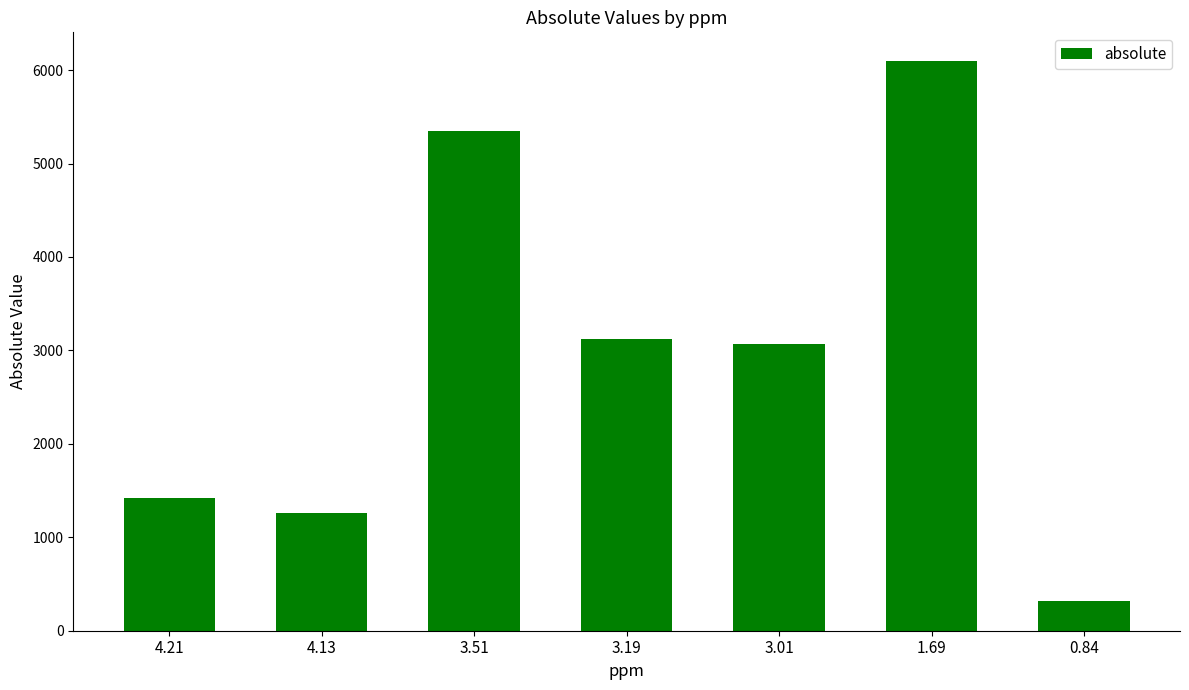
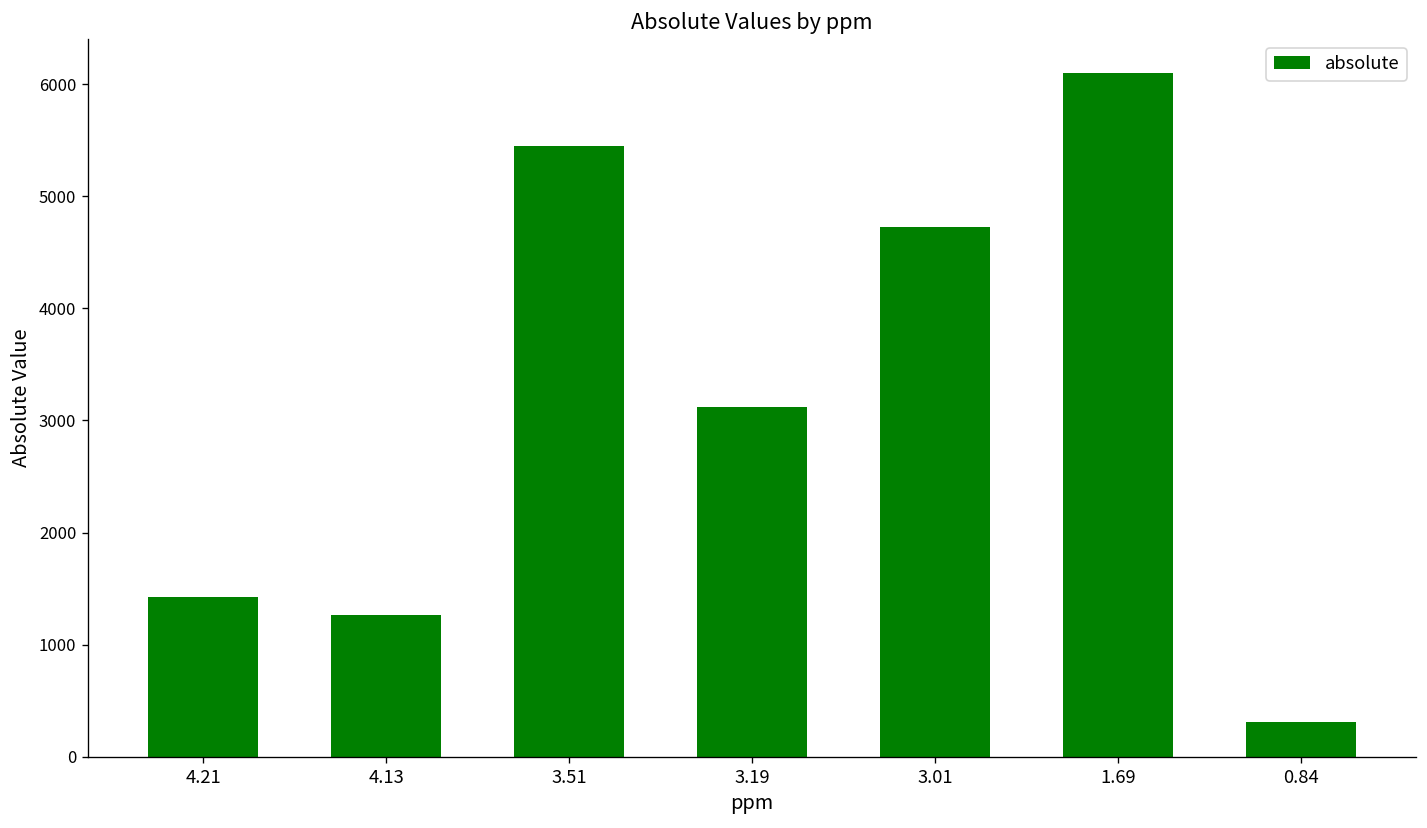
  {
    "4.21": 1400,
    "4.13": 1300,
-   "3.51": 5350,
+   "3.51": 5450,
    "3.19": 3100,
-   "3.01": 3100,
+   "3.01": 4700,
    "1.69": 6100,
    "0.84": 300
  }
